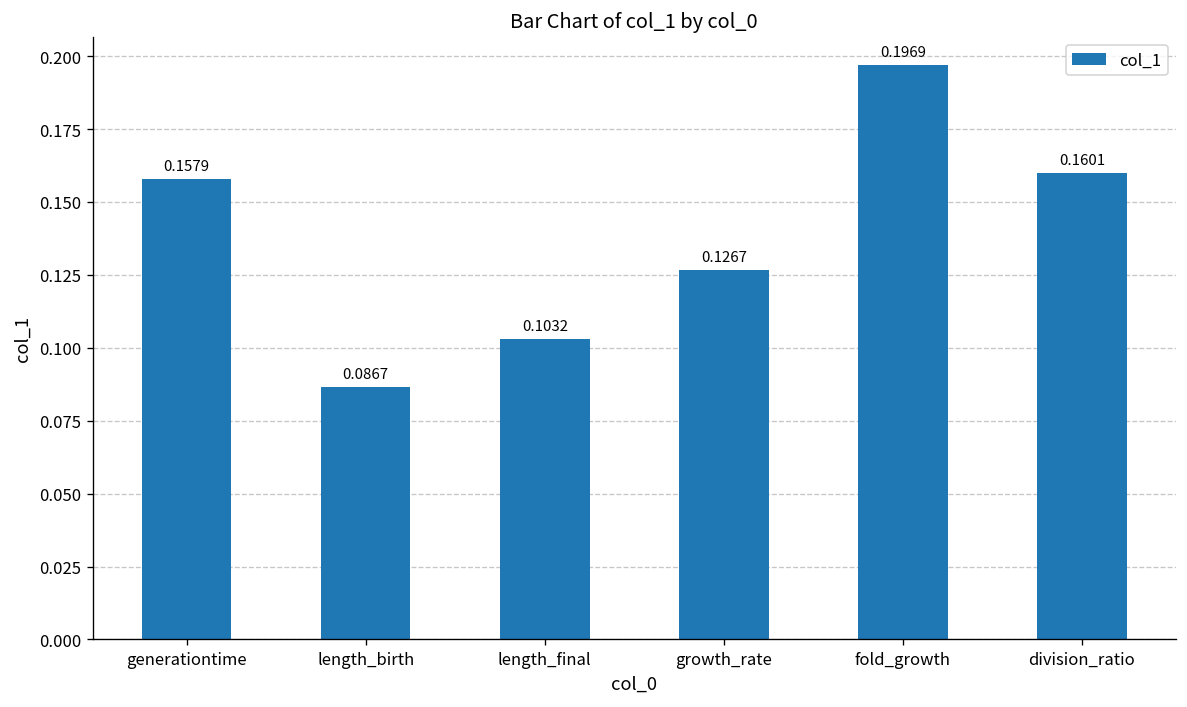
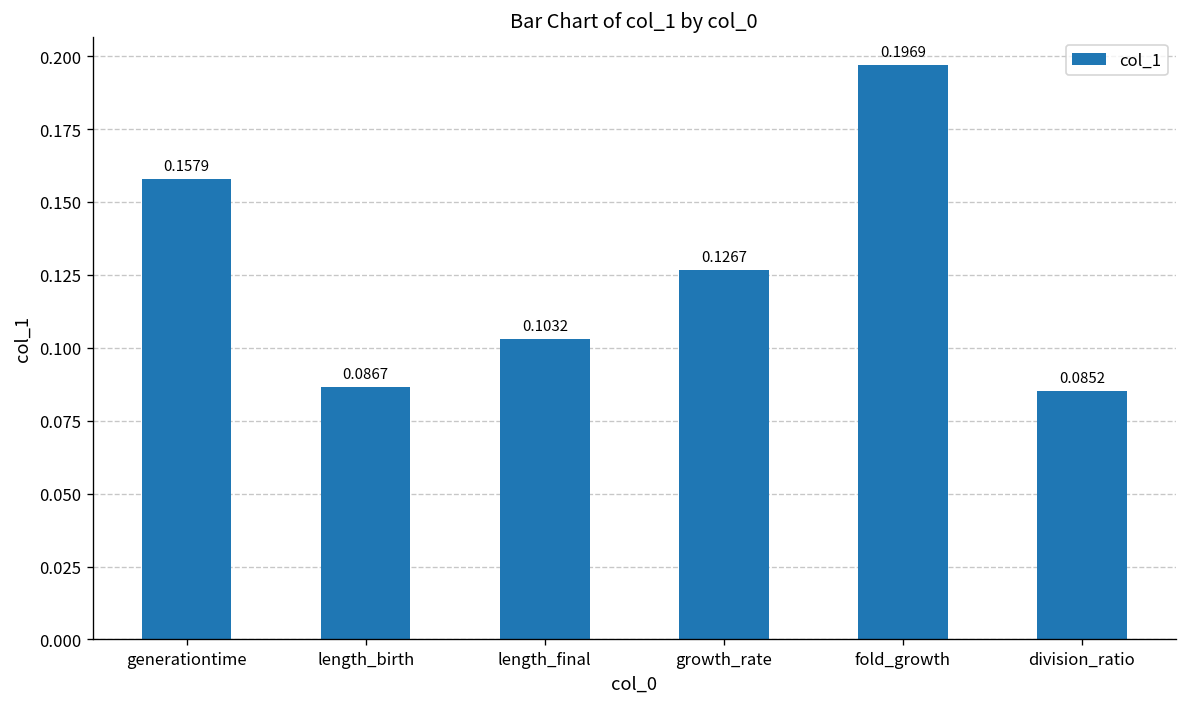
  {
    "generationtime": 0.1579,
    "length_birth": 0.0867,
    "length_final": 0.1032,
    "growth_rate": 0.1267,
    "fold_growth": 0.1969,
-   "division_ratio": 0.1601
+   "division_ratio": 0.0852
  }
